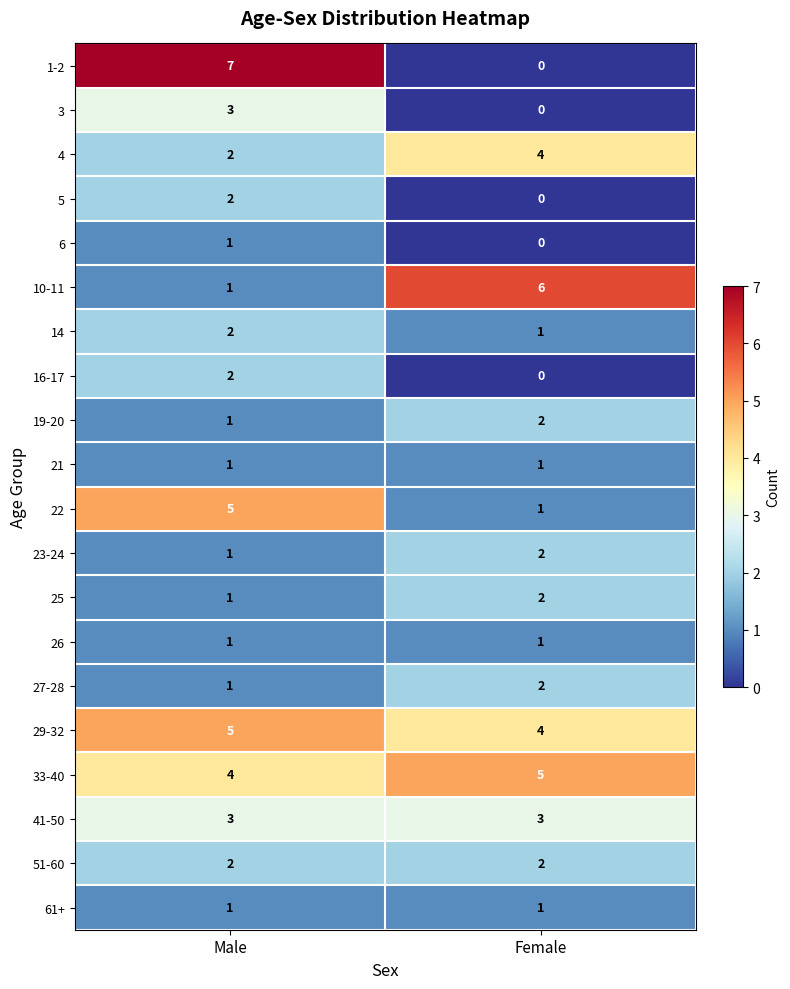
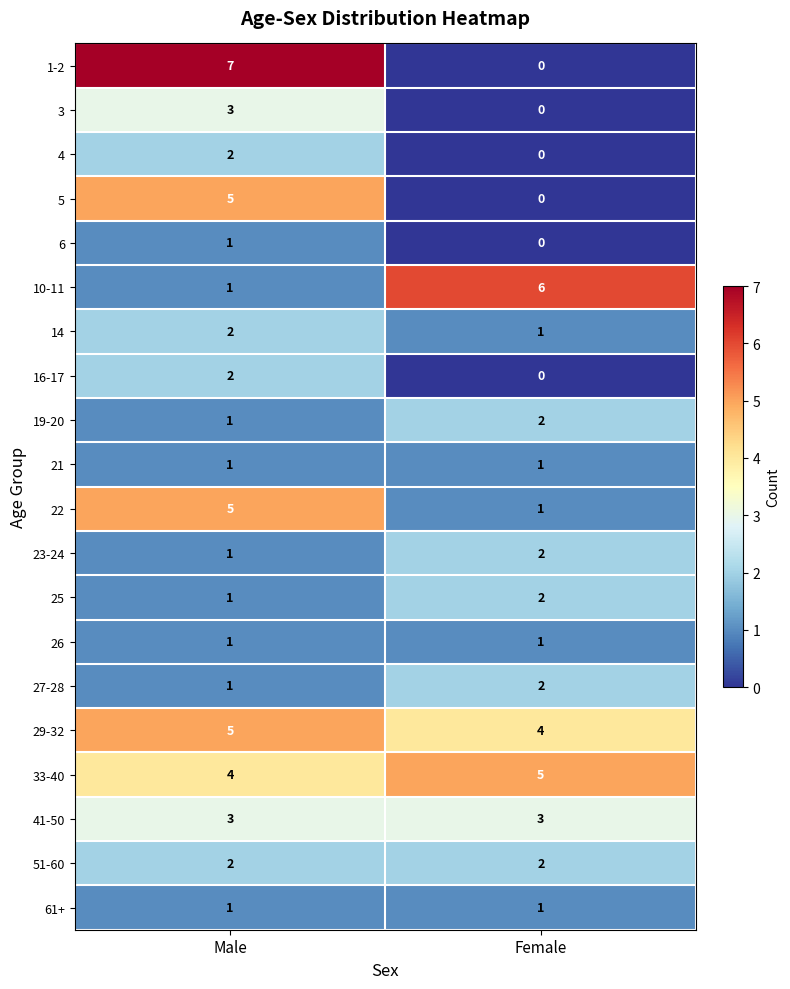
  {
    "1-2": {
      "Male": 7,
      "Female": 0
    },
    "3": {
      "Male": 3,
      "Female": 0
    },
    "4": {
      "Male": 2,
-     "Female": 4
+     "Female": 0
    },
    "5": {
-     "Male": 2,
+     "Male": 5,
      "Female": 0
    },
    "6": {
      "Male": 1,
      "Female": 0
    },
    "10-11": {
      "Male": 1,
      "Female": 6
    },
    "14": {
      "Male": 2,
      "Female": 1
    },
    "16-17": {
      "Male": 2,
      "Female": 0
    },
    "19-20": {
      "Male": 1,
      "Female": 2
    },
    "21": {
      "Male": 1,
      "Female": 1
    },
    "22": {
      "Male": 5,
      "Female": 1
    },
    "23-24": {
      "Male": 1,
      "Female": 2
    },
    "25": {
      "Male": 1,
      "Female": 2
    },
    "26": {
      "Male": 1,
      "Female": 1
    },
    "27-28": {
      "Male": 1,
      "Female": 2
    },
    "29-32": {
      "Male": 5,
      "Female": 4
    },
    "33-40": {
      "Male": 4,
      "Female": 5
    },
    "41-50": {
      "Male": 3,
      "Female": 3
    },
    "51-60": {
      "Male": 2,
      "Female": 2
    },
    "61+": {
      "Male": 1,
      "Female": 1
    }
  }
